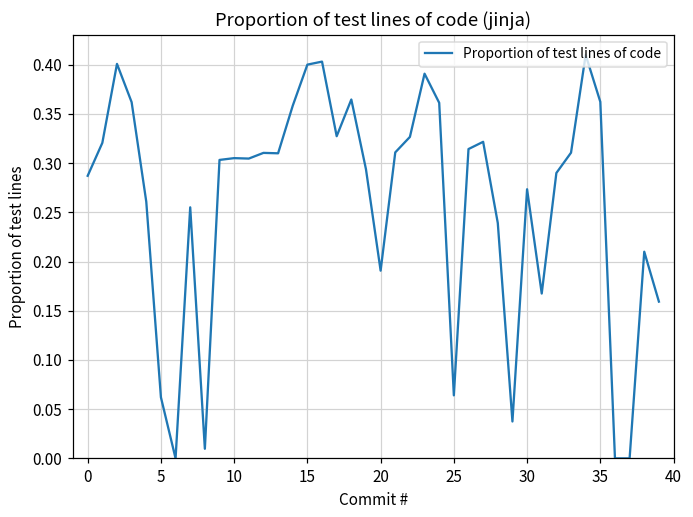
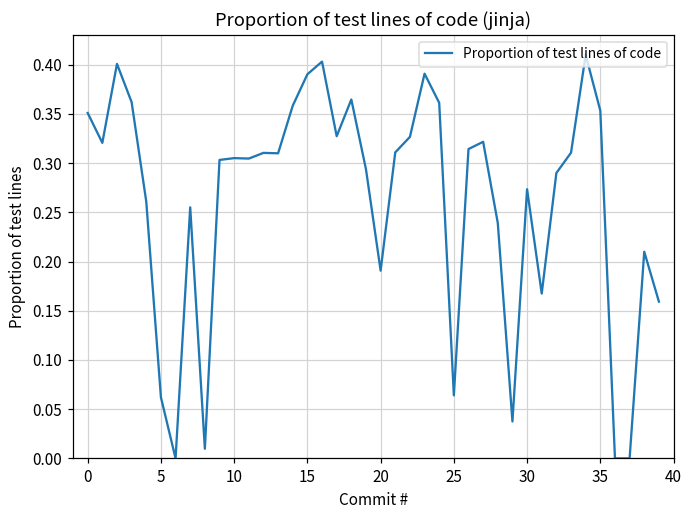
  {
-   "0": 0.29,
+   "0": 0.35,
    "5": 0.06,
    "10": 0.31,
-   "15": 0.40,
+   "15": 0.39,
    "20": 0.19,
    "25": 0.06,
    "30": 0.27,
-   "35": 0.36
+   "35": 0.35
  }
